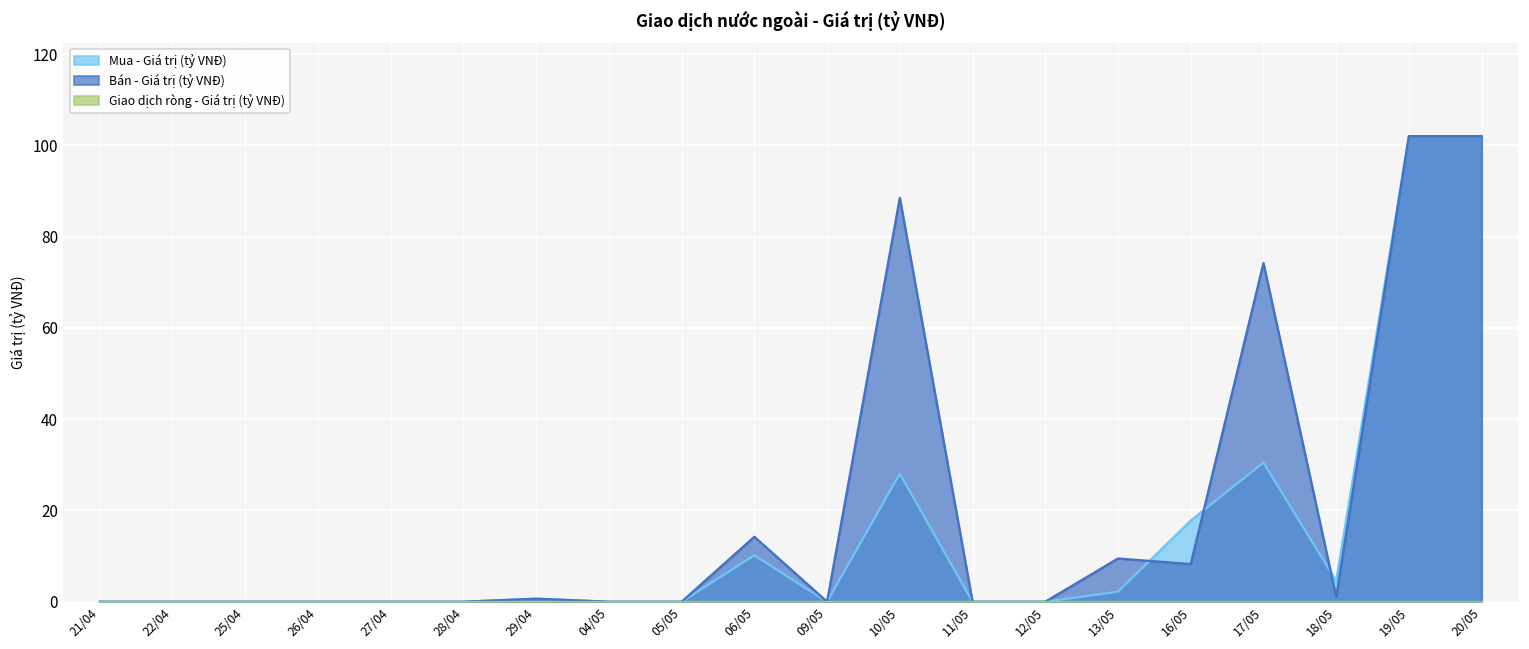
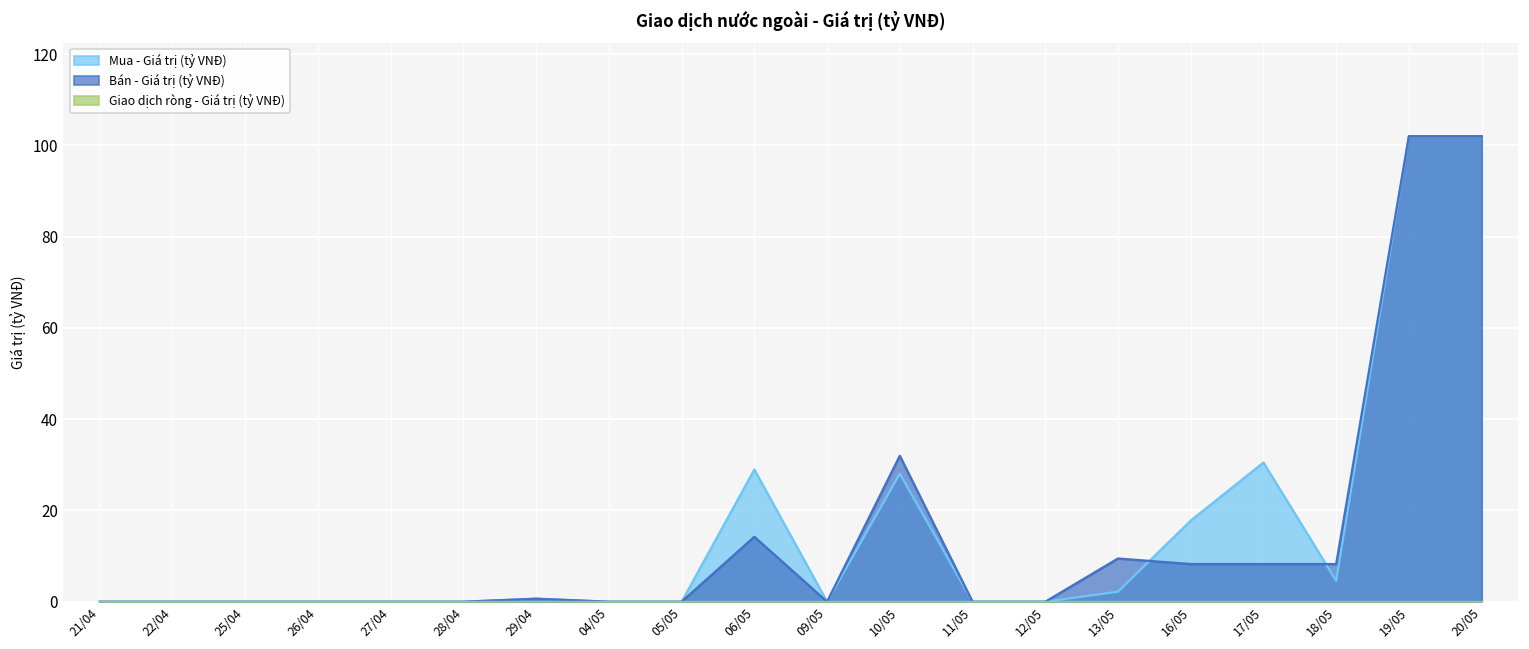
  {
    "Mua - Giá trị (tỷ VNĐ)": {
-     "06/05": 10,
+     "06/05": 29,
      "10/05": 28,
      "13/05": 2,
      "16/05": 18,
      "17/05": 31,
      "18/05": 5
    },
    "Bán - Giá trị (tỷ VNĐ)": {
      "06/05": 14,
-     "10/05": 89,
+     "10/05": 32,
      "13/05": 9,
      "16/05": 8,
-     "17/05": 74,
-     "18/05": 1
+     "17/05": 8,
+     "18/05": 8
    },
    "Giao dịch ròng - Giá trị (tỷ VNĐ)": {
      "29/04": 0,
      "06/05": 0,
      "10/05": 0,
      "13/05": 0,
      "16/05": 0,
      "17/05": 0,
      "18/05": 0,
      "19/05": 0,
      "20/05": 0
    }
  }
